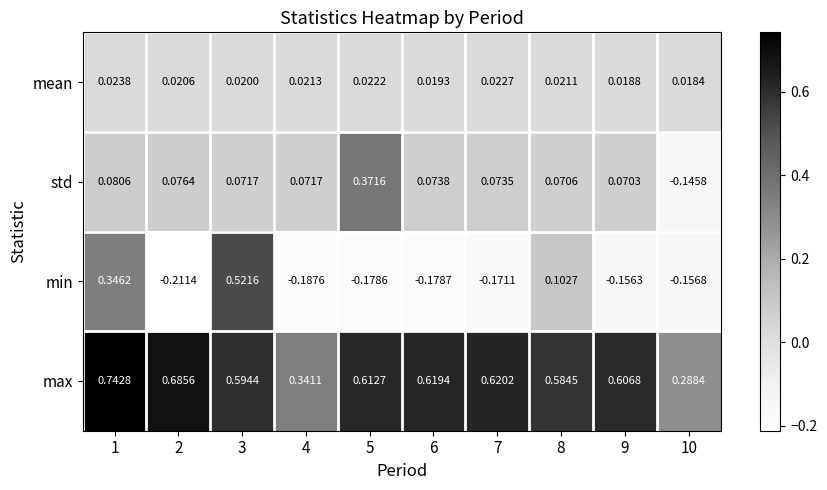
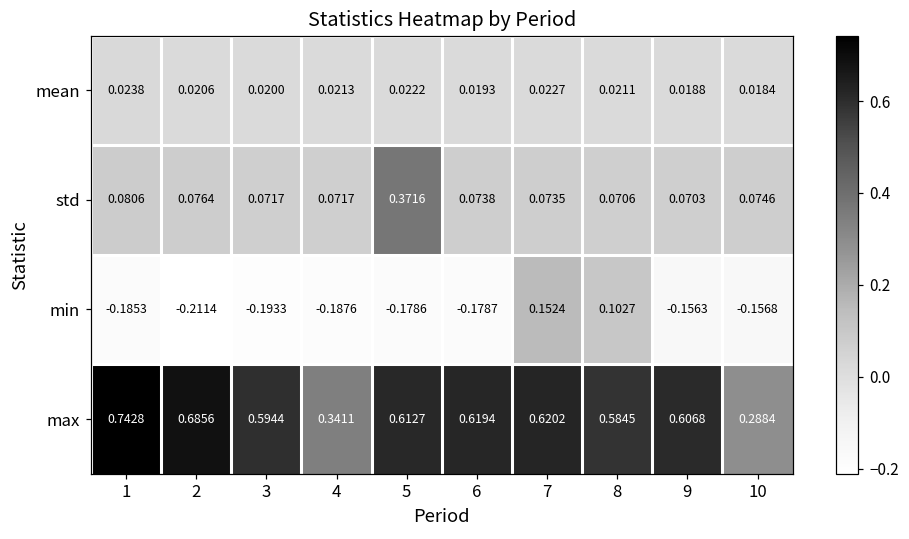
  {
    "mean": {
      "1": 0.0238,
      "2": 0.0206,
      "3": 0.0200,
      "4": 0.0213,
      "5": 0.0222,
      "6": 0.0193,
      "7": 0.0227,
      "8": 0.0211,
      "9": 0.0188,
      "10": 0.0184
    },
    "std": {
      "1": 0.0806,
      "2": 0.0764,
      "3": 0.0717,
      "4": 0.0717,
      "5": 0.3716,
      "6": 0.0738,
      "7": 0.0735,
      "8": 0.0706,
      "9": 0.0703,
-     "10": -0.1458
+     "10": 0.0746
    },
    "min": {
-     "1": 0.3462,
+     "1": -0.1853,
      "2": -0.2114,
-     "3": 0.5216,
+     "3": -0.1933,
      "4": -0.1876,
      "5": -0.1786,
      "6": -0.1787,
-     "7": -0.1711,
+     "7": 0.1524,
      "8": 0.1027,
      "9": -0.1563,
      "10": -0.1568
    },
    "max": {
      "1": 0.7428,
      "2": 0.6856,
      "3": 0.5944,
      "4": 0.3411,
      "5": 0.6127,
      "6": 0.6194,
      "7": 0.6202,
      "8": 0.5845,
      "9": 0.6068,
      "10": 0.2884
    }
  }
